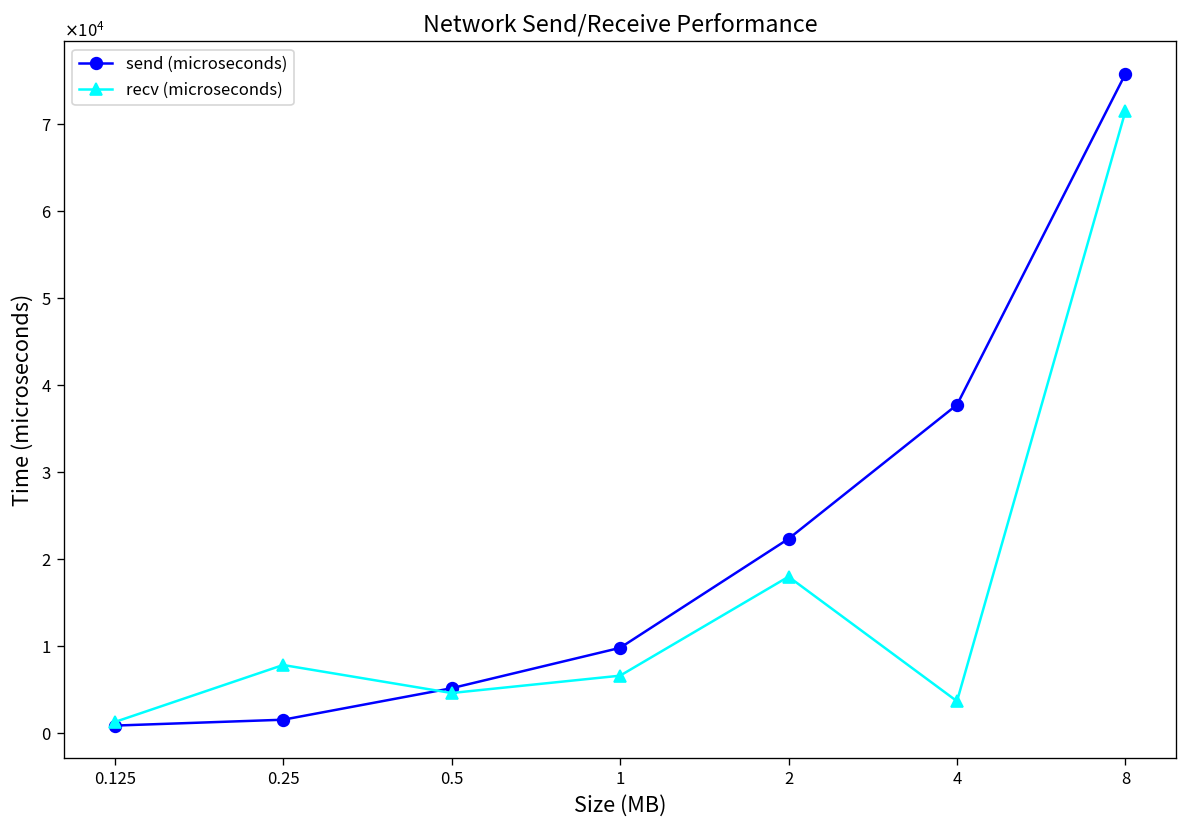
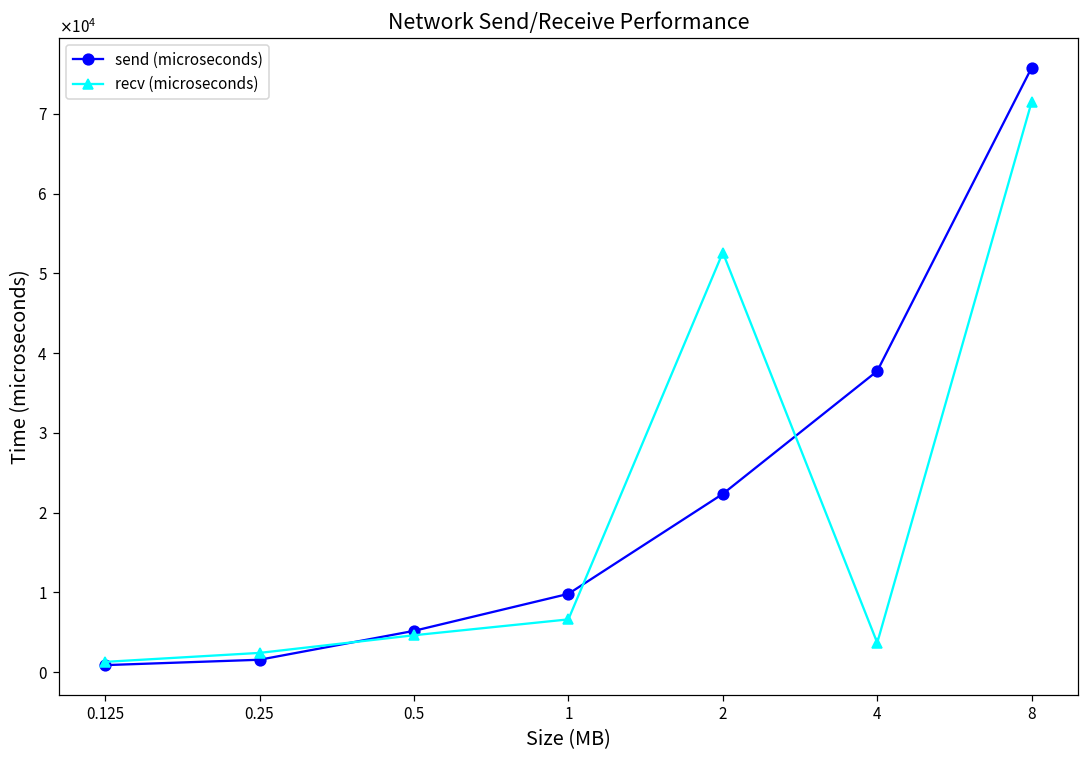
  {
    "send (microseconds)": {
      "0.125": 1000,
      "0.25": 2000,
      "0.5": 5000,
      "1": 10000,
      "2": 22000,
      "4": 38000,
      "8": 76000
    },
    "recv (microseconds)": {
      "0.125": 1000,
-     "0.25": 8000,
+     "0.25": 2000,
      "0.5": 5000,
      "1": 7000,
-     "2": 18000,
+     "2": 53000,
      "4": 4000,
      "8": 72000
    }
  }
